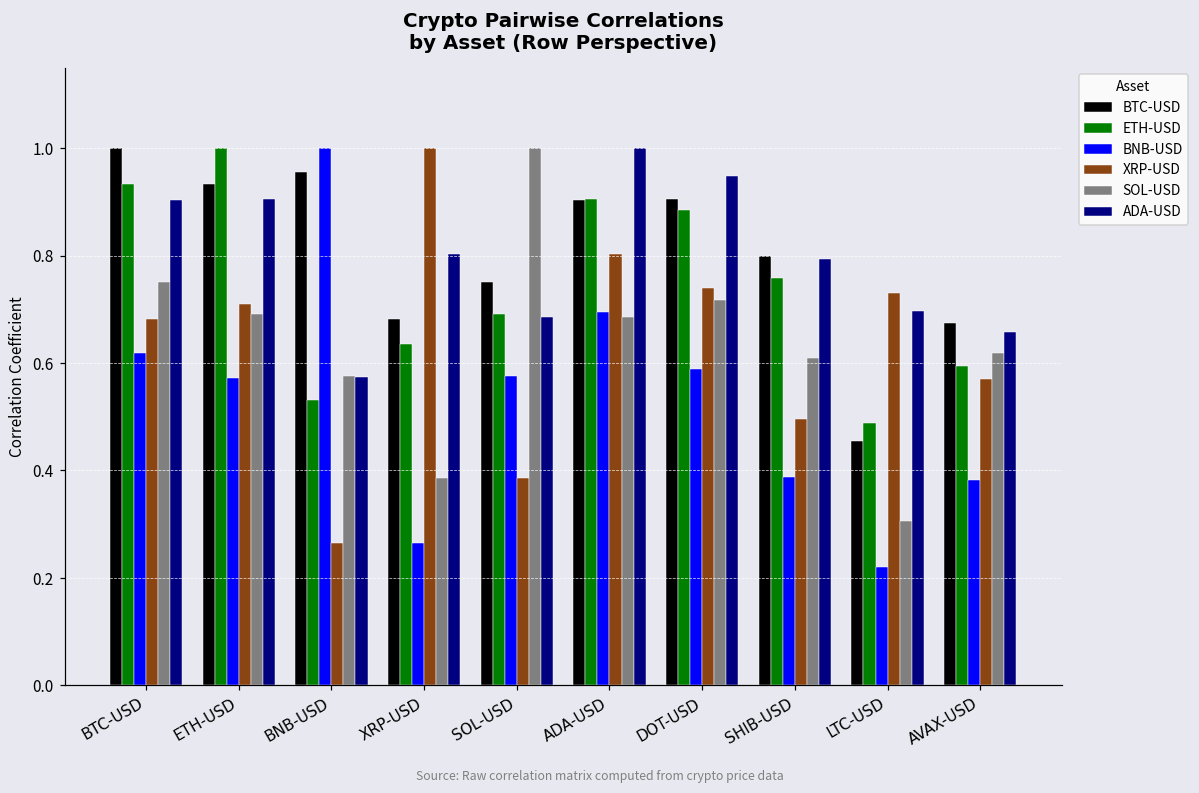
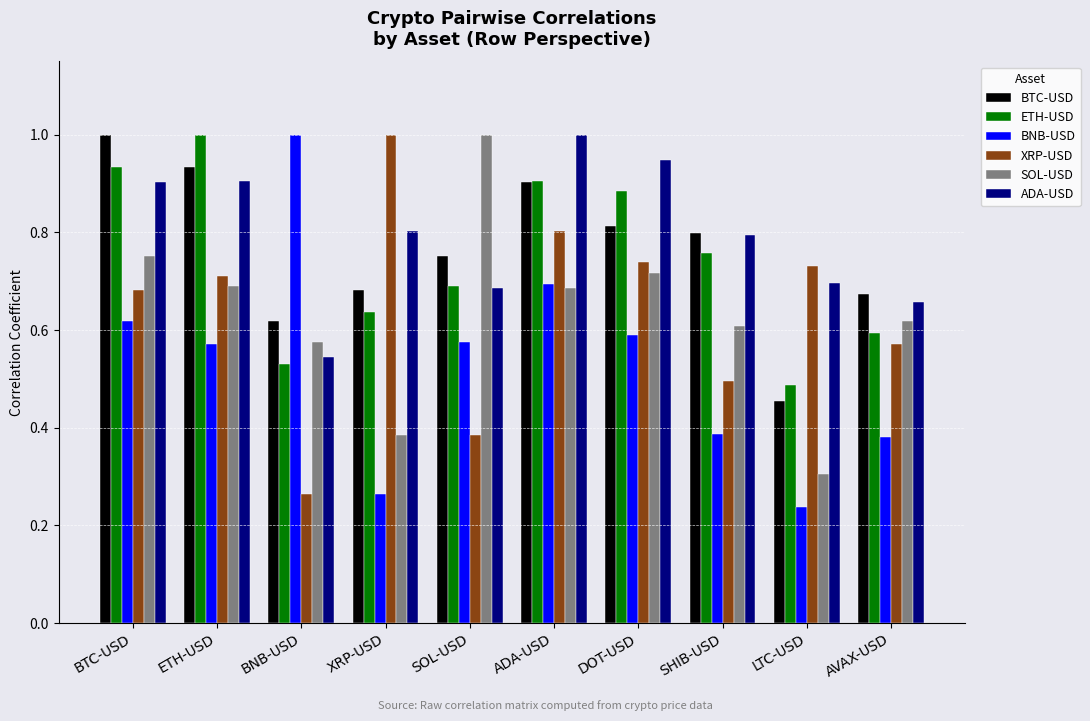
  {
    "BTC-USD": {
      "BTC-USD": 1.00,
      "ETH-USD": 0.93,
-     "BNB-USD": 0.96,
+     "BNB-USD": 0.62,
      "XRP-USD": 0.68,
      "SOL-USD": 0.75,
      "ADA-USD": 0.90,
-     "DOT-USD": 0.90,
+     "DOT-USD": 0.81,
      "SHIB-USD": 0.80,
      "LTC-USD": 0.45,
      "AVAX-USD": 0.67
    },
    "ETH-USD": {
      "BTC-USD": 0.93,
      "ETH-USD": 1.00,
      "BNB-USD": 0.53,
      "XRP-USD": 0.64,
      "SOL-USD": 0.69,
      "ADA-USD": 0.90,
      "DOT-USD": 0.88,
      "SHIB-USD": 0.76,
      "LTC-USD": 0.49,
      "AVAX-USD": 0.59
    },
    "BNB-USD": {
      "BTC-USD": 0.62,
      "ETH-USD": 0.57,
      "BNB-USD": 1.00,
      "XRP-USD": 0.27,
      "SOL-USD": 0.58,
      "ADA-USD": 0.69,
      "DOT-USD": 0.59,
      "SHIB-USD": 0.39,
-     "LTC-USD": 0.22,
+     "LTC-USD": 0.24,
      "AVAX-USD": 0.38
    },
    "XRP-USD": {
      "BTC-USD": 0.68,
      "ETH-USD": 0.71,
      "BNB-USD": 0.27,
      "XRP-USD": 1.00,
      "SOL-USD": 0.39,
      "ADA-USD": 0.80,
      "DOT-USD": 0.74,
      "SHIB-USD": 0.50,
      "LTC-USD": 0.73,
      "AVAX-USD": 0.57
    },
    "SOL-USD": {
      "BTC-USD": 0.75,
      "ETH-USD": 0.69,
      "BNB-USD": 0.58,
      "XRP-USD": 0.39,
      "SOL-USD": 1.00,
      "ADA-USD": 0.69,
      "DOT-USD": 0.72,
      "SHIB-USD": 0.61,
      "LTC-USD": 0.31,
      "AVAX-USD": 0.62
    },
    "ADA-USD": {
      "BTC-USD": 0.90,
      "ETH-USD": 0.90,
-     "BNB-USD": 0.57,
+     "BNB-USD": 0.54,
      "XRP-USD": 0.80,
      "SOL-USD": 0.69,
      "ADA-USD": 1.00,
      "DOT-USD": 0.95,
      "SHIB-USD": 0.79,
      "LTC-USD": 0.70,
      "AVAX-USD": 0.66
    }
  }
